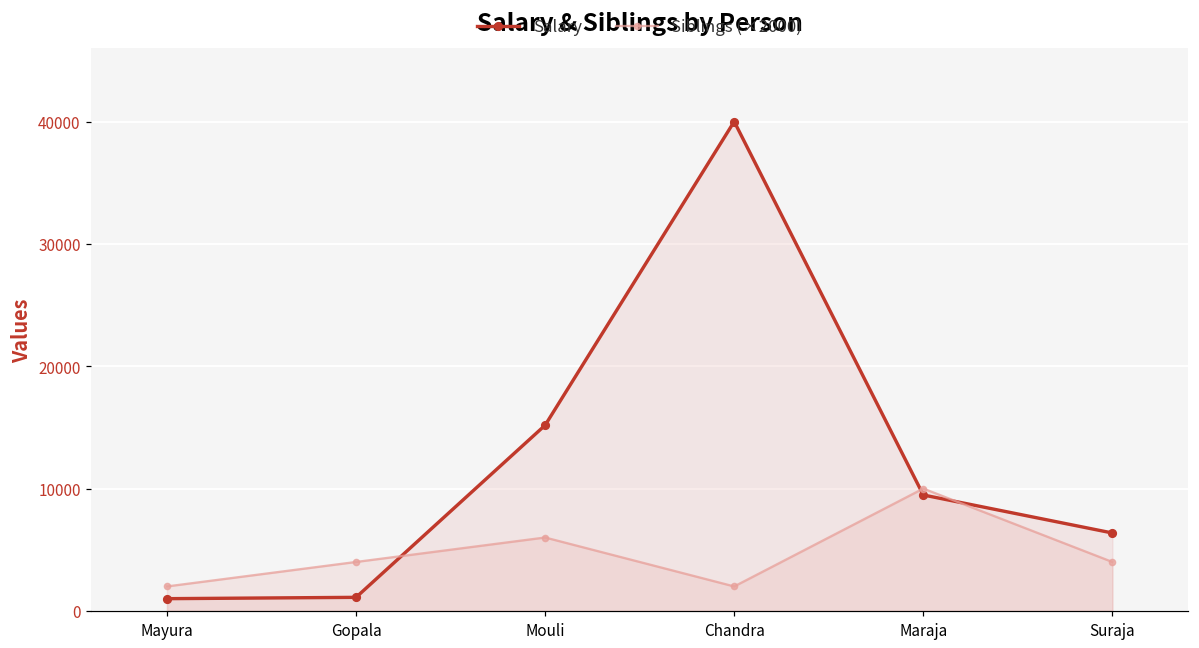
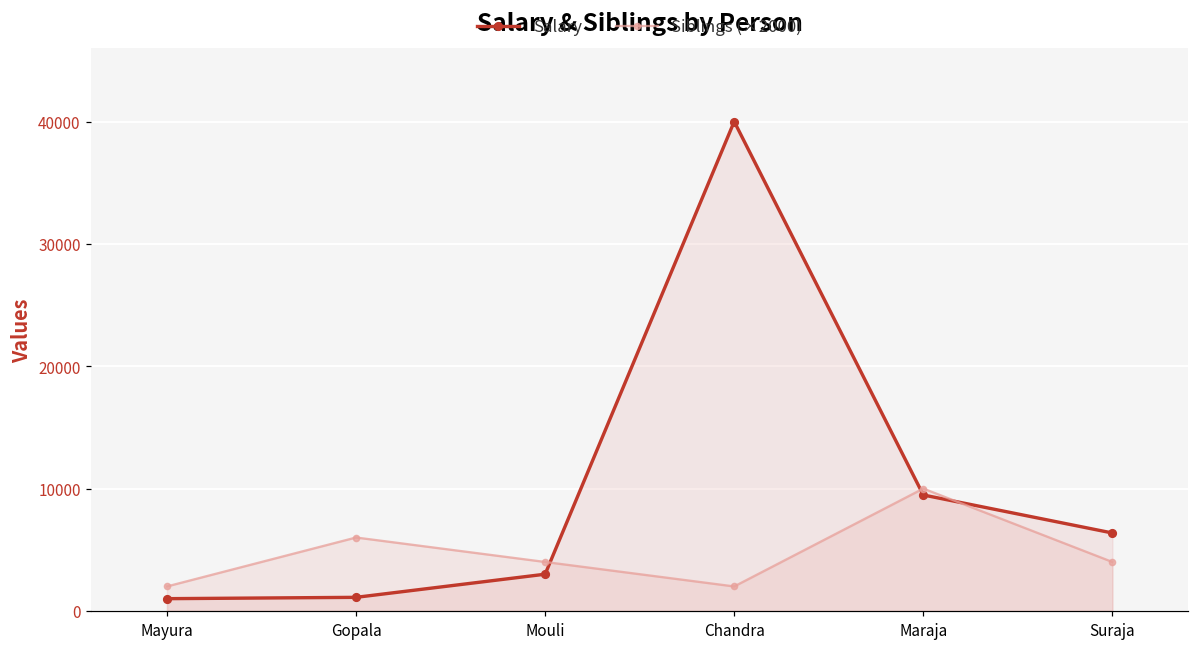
  {
    "Salary": {
      "Mayura": 1000,
      "Gopala": 1100,
-     "Mouli": 15200,
+     "Mouli": 3000,
      "Chandra": 40000,
      "Maraja": 9500,
      "Suraja": 6400
    },
    "Siblings (×2000)": {
      "Mayura": 2000,
-     "Gopala": 4000,
-     "Mouli": 6000,
+     "Gopala": 6000,
+     "Mouli": 4000,
      "Chandra": 2000,
      "Maraja": 10000,
      "Suraja": 4000
    }
  }
